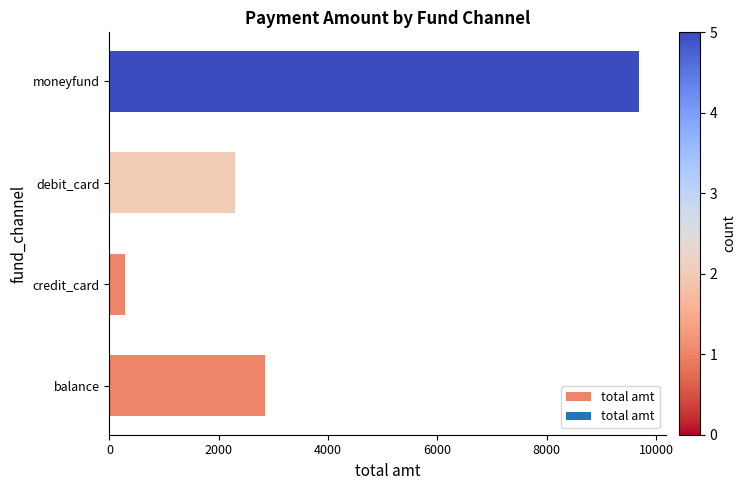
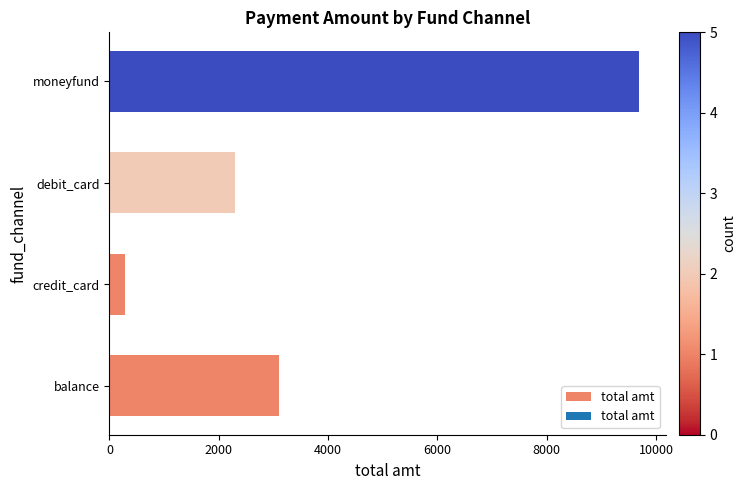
  {
    "moneyfund": 9700,
    "debit_card": 2300,
    "credit_card": 300,
-   "balance": 2800
+   "balance": 3100
  }
